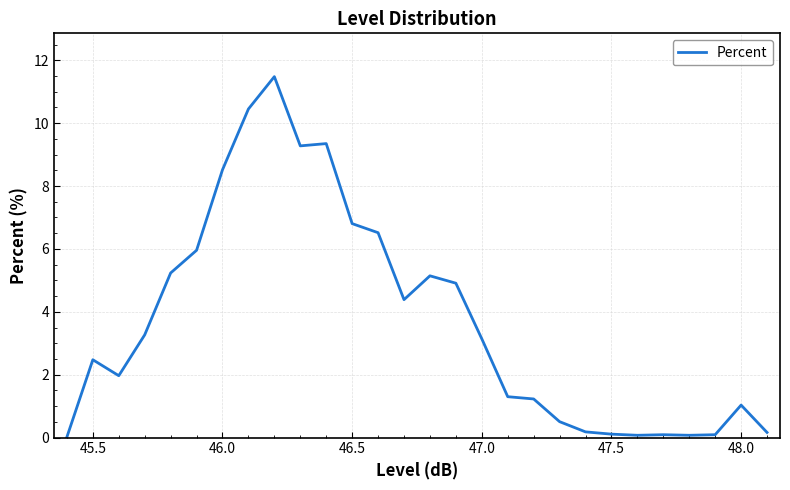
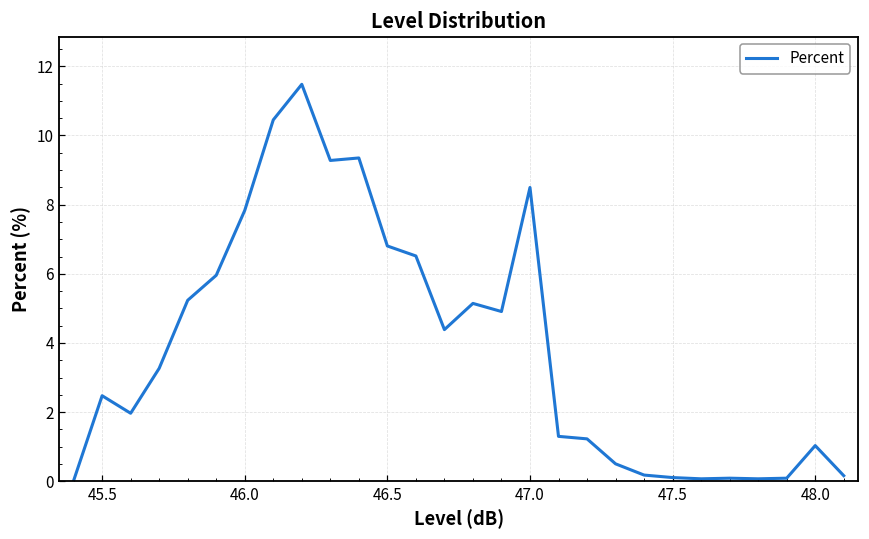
  {
    "45.5": 2.5,
-   "46.0": 8.5,
+   "46.0": 7.8,
    "46.5": 6.8,
-   "47.0": 3.1,
+   "47.0": 8.5,
    "47.5": 0.1,
    "48.0": 1.0
  }
